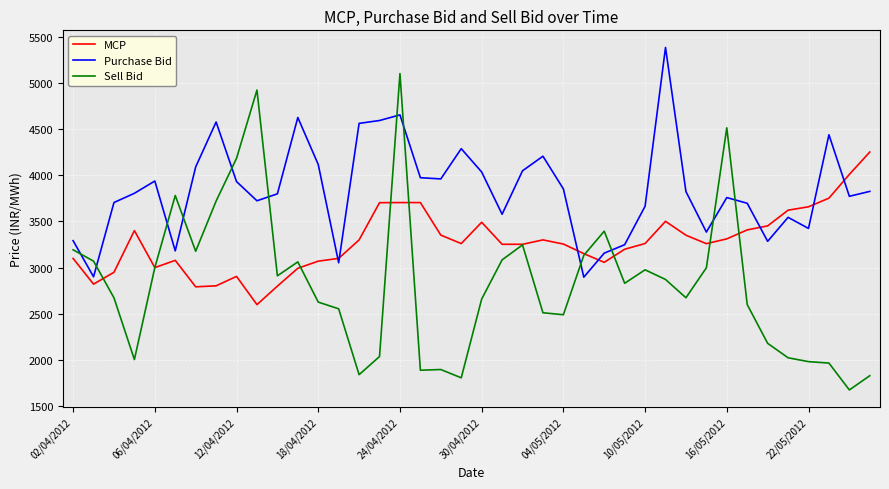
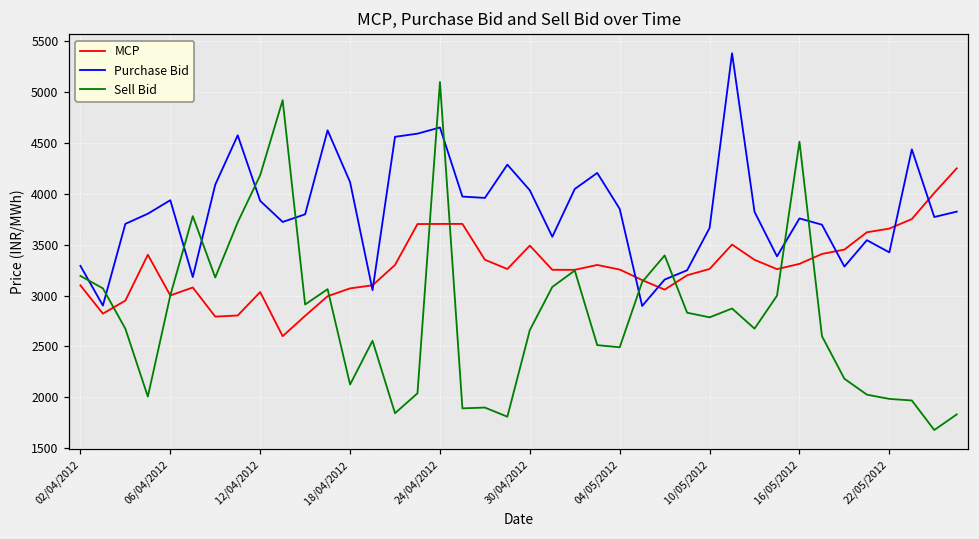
  {
    "MCP": {
      "02/04/2012": 3100,
-     "12/04/2012": 2900,
+     "12/04/2012": 3000,
      "18/04/2012": 3100,
      "24/04/2012": 3700,
      "30/04/2012": 3500,
      "04/05/2012": 3300,
      "10/05/2012": 3300,
      "16/05/2012": 3300,
      "22/05/2012": 3700
    },
    "Purchase Bid": {
      "02/04/2012": 3300,
      "06/04/2012": 3900,
      "12/04/2012": 3900,
      "18/04/2012": 4100,
      "24/04/2012": 4700,
      "30/04/2012": 4000,
      "04/05/2012": 3900,
      "10/05/2012": 3700,
      "16/05/2012": 3800,
      "22/05/2012": 3400
    },
    "Sell Bid": {
      "02/04/2012": 3200,
      "12/04/2012": 4200,
-     "18/04/2012": 2600,
+     "18/04/2012": 2100,
      "24/04/2012": 5100,
      "30/04/2012": 2700,
      "04/05/2012": 2500,
-     "10/05/2012": 3000,
+     "10/05/2012": 2800,
      "16/05/2012": 4500,
      "22/05/2012": 2000
    }
  }
